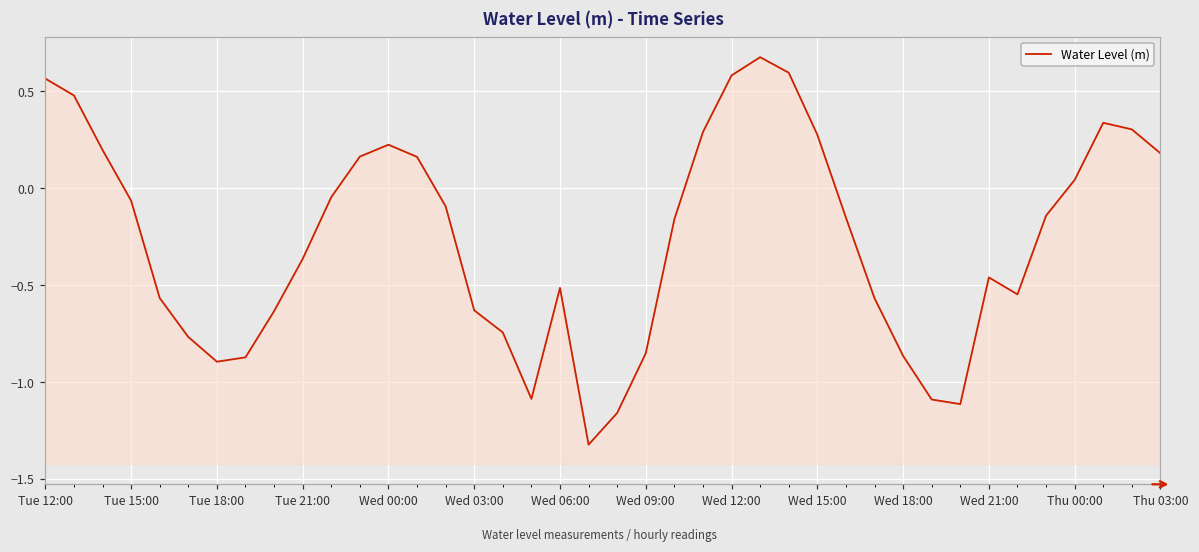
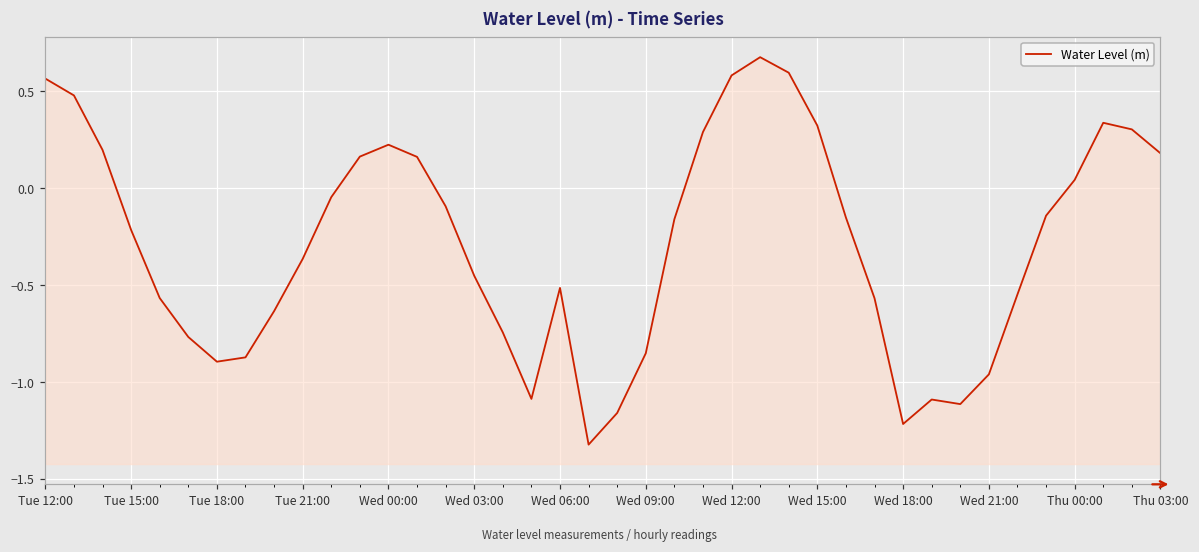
  {
    "Tue 12:00": 0.57,
-   "Tue 15:00": -0.06,
+   "Tue 15:00": -0.22,
    "Tue 18:00": -0.90,
    "Tue 21:00": -0.37,
    "Wed 00:00": 0.22,
-   "Wed 03:00": -0.63,
+   "Wed 03:00": -0.45,
    "Wed 06:00": -0.52,
    "Wed 09:00": -0.85,
    "Wed 12:00": 0.58,
-   "Wed 15:00": 0.28,
-   "Wed 18:00": -0.87,
-   "Wed 21:00": -0.46,
+   "Wed 15:00": 0.32,
+   "Wed 18:00": -1.22,
+   "Wed 21:00": -0.96,
    "Thu 00:00": 0.04,
    "Thu 03:00": 0.18
  }
